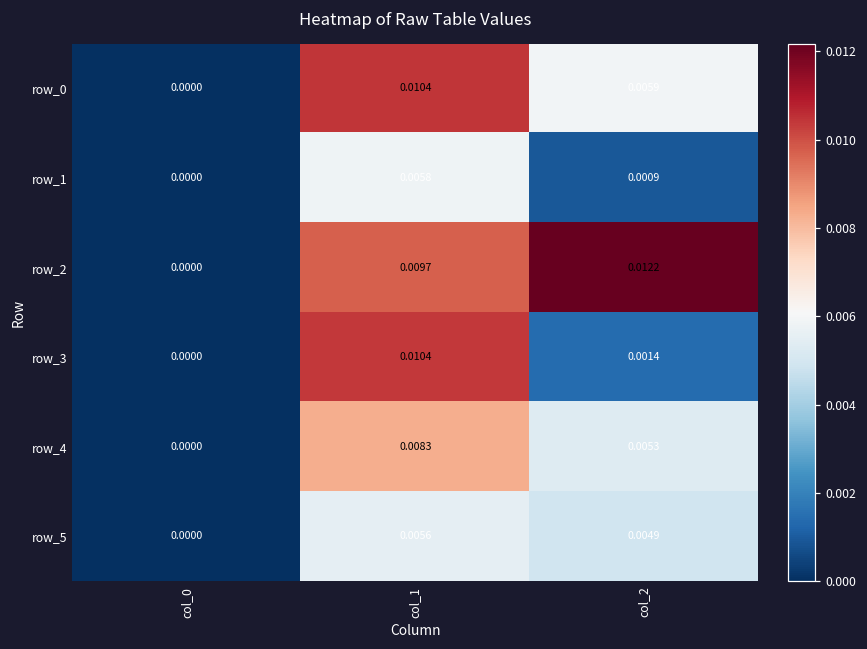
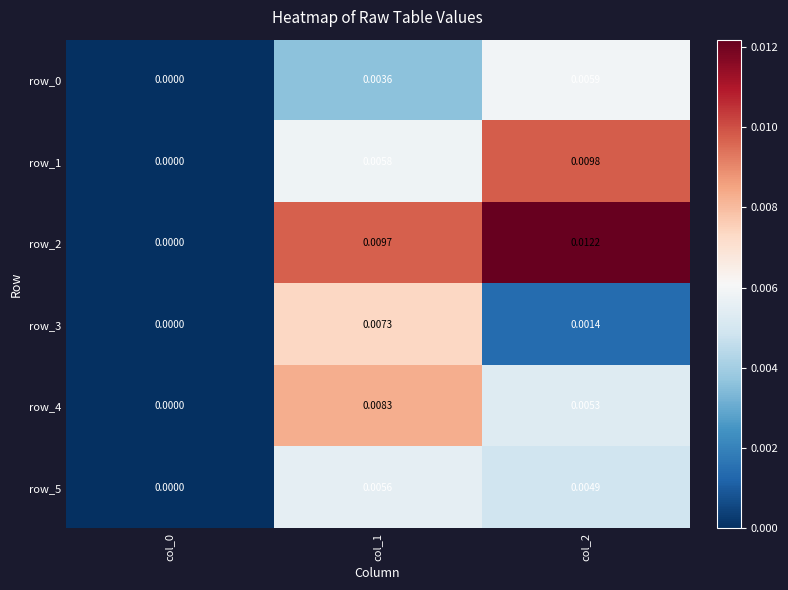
  {
    "row_0": {
      "col_0": 0.0000,
-     "col_1": 0.0104
+     "col_1": 0.0036
    },
    "row_1": {
      "col_0": 0.0000,
-     "col_2": 0.0009
+     "col_2": 0.0098
    },
    "row_2": {
      "col_0": 0.0000,
      "col_1": 0.0097,
      "col_2": 0.0122
    },
    "row_3": {
      "col_0": 0.0000,
-     "col_1": 0.0104,
+     "col_1": 0.0073,
      "col_2": 0.0014
    },
    "row_4": {
      "col_0": 0.0000,
      "col_1": 0.0083
    },
    "row_5": {
      "col_0": 0.0000
    }
  }
